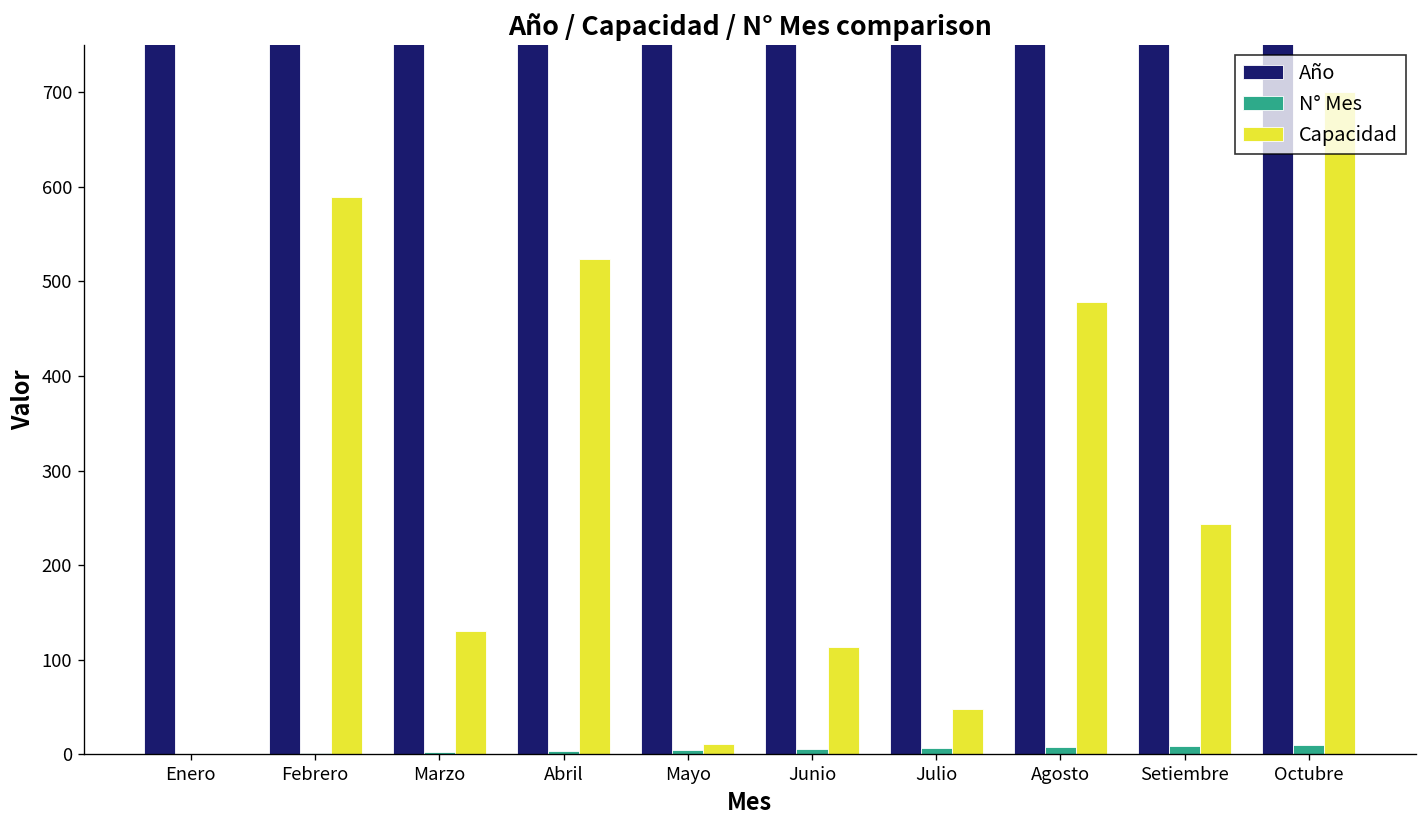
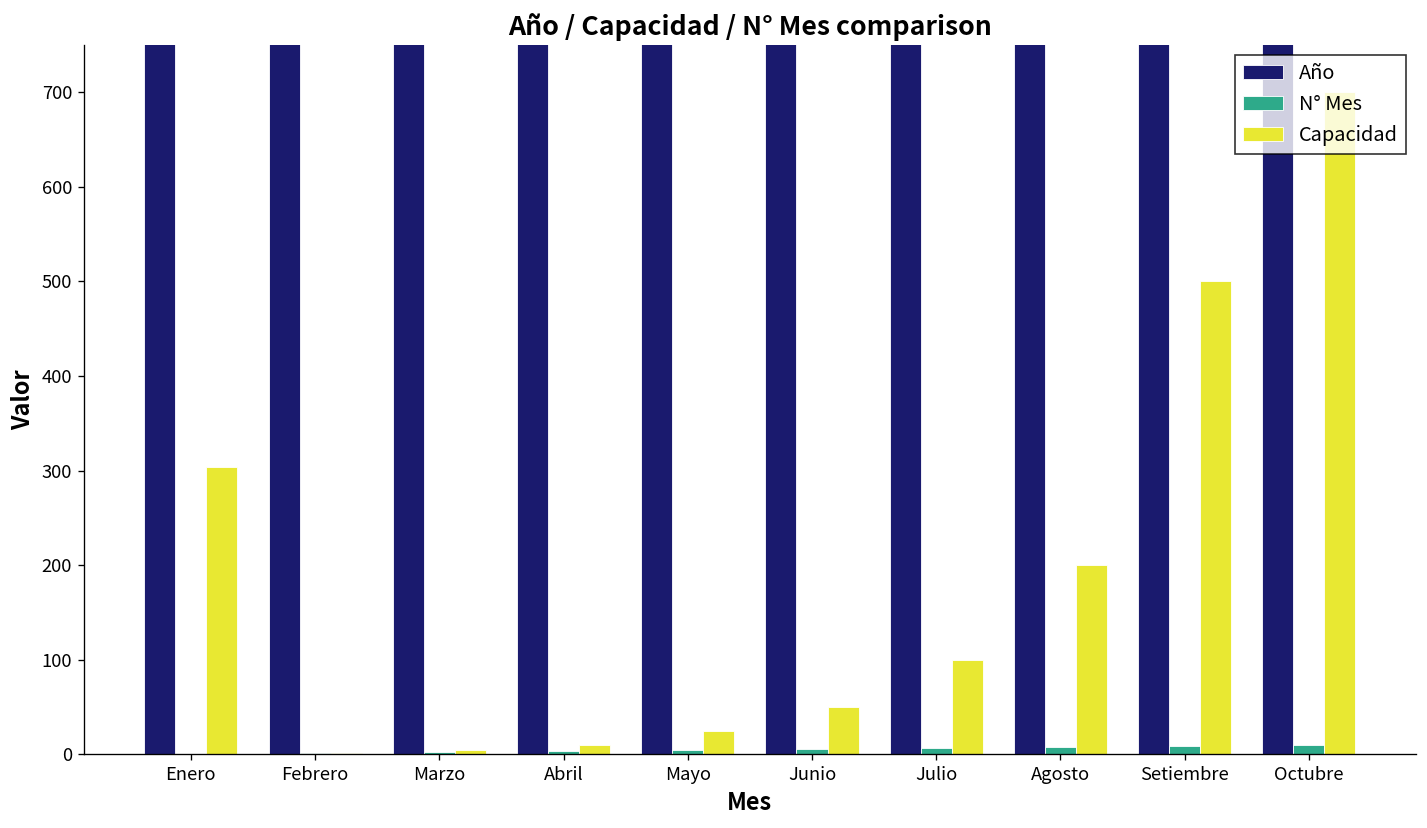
  {
    "N° Mes": {
      "Abril": 0,
      "Mayo": 10,
      "Junio": 10,
      "Julio": 10,
      "Agosto": 10,
      "Setiembre": 10,
      "Octubre": 10
    },
    "Capacidad": {
-     "Enero": 0,
-     "Febrero": 590,
-     "Marzo": 130,
-     "Abril": 520,
-     "Mayo": 10,
-     "Junio": 110,
-     "Julio": 50,
-     "Agosto": 480,
-     "Setiembre": 240
+     "Enero": 300,
+     "Febrero": 0,
+     "Marzo": 10,
+     "Abril": 10,
+     "Mayo": 30,
+     "Junio": 50,
+     "Julio": 100,
+     "Agosto": 200,
+     "Setiembre": 500
    }
  }
